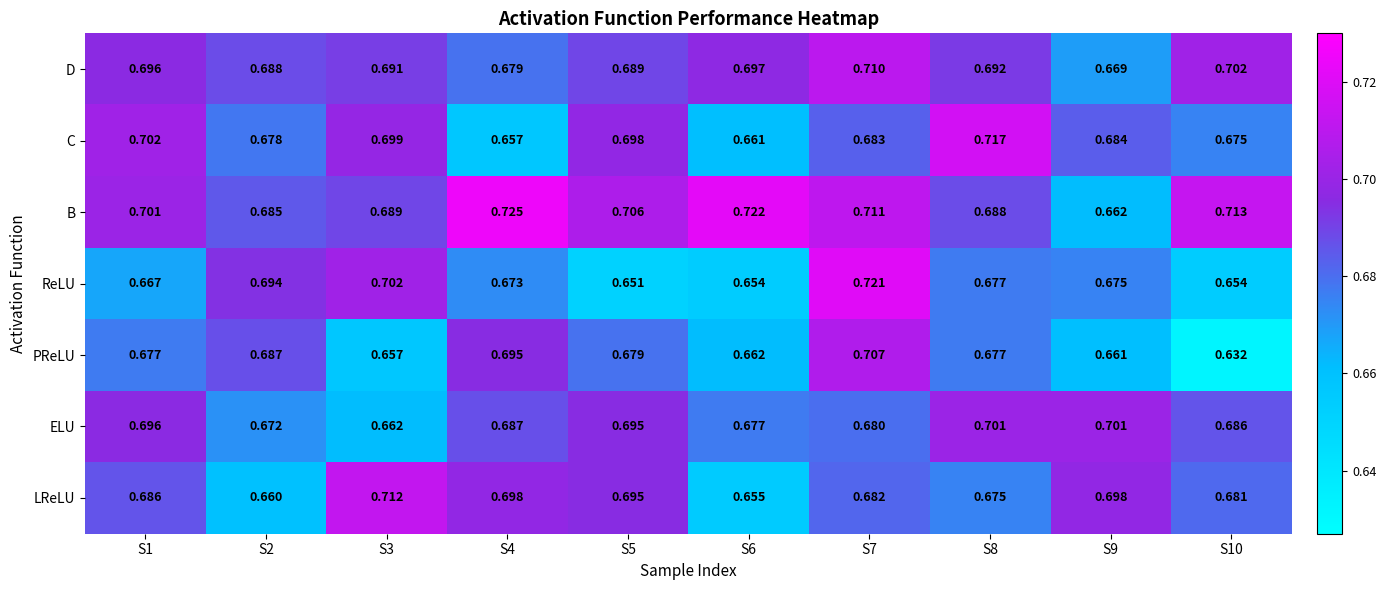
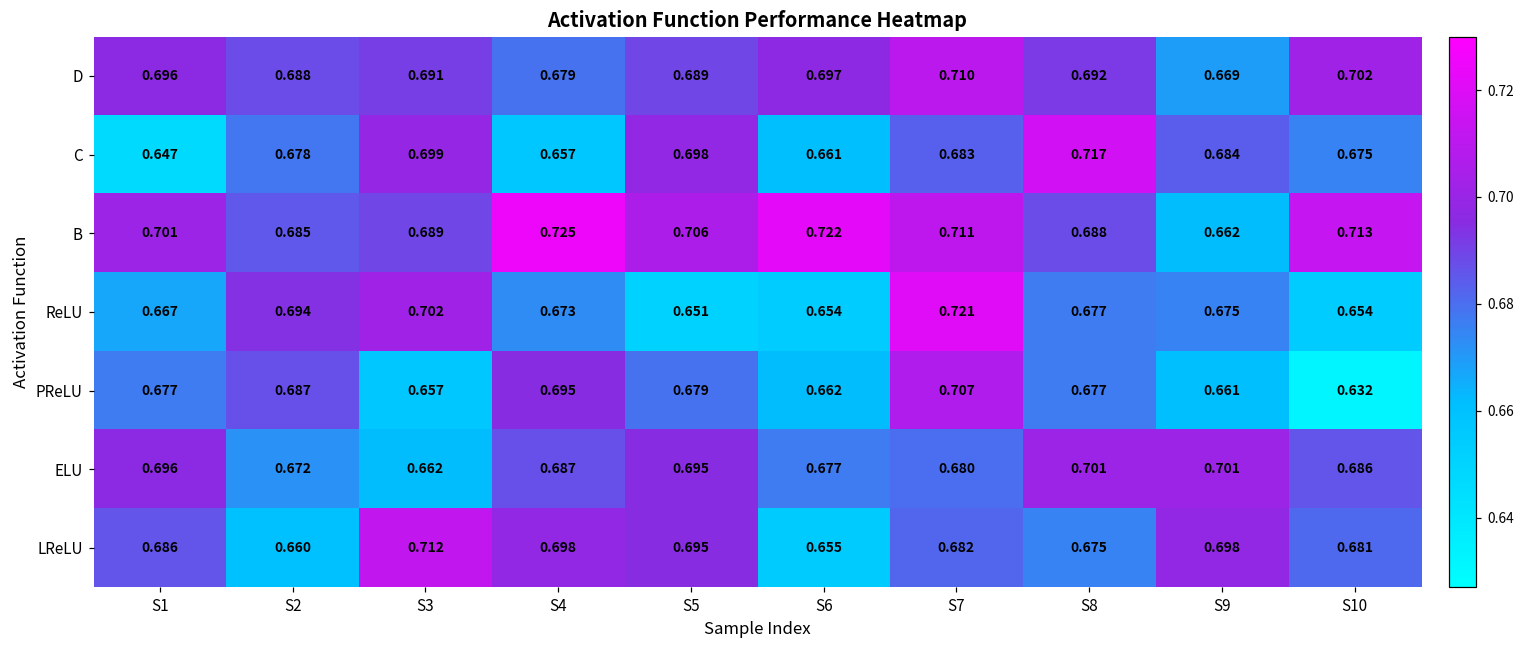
  {
    "D": {
      "S1": 0.696,
      "S2": 0.688,
      "S3": 0.691,
      "S4": 0.679,
      "S5": 0.689,
      "S6": 0.697,
      "S7": 0.710,
      "S8": 0.692,
      "S9": 0.669,
      "S10": 0.702
    },
    "C": {
-     "S1": 0.702,
+     "S1": 0.647,
      "S2": 0.678,
      "S3": 0.699,
      "S4": 0.657,
      "S5": 0.698,
      "S6": 0.661,
      "S7": 0.683,
      "S8": 0.717,
      "S9": 0.684,
      "S10": 0.675
    },
    "B": {
      "S1": 0.701,
      "S2": 0.685,
      "S3": 0.689,
      "S4": 0.725,
      "S5": 0.706,
      "S6": 0.722,
      "S7": 0.711,
      "S8": 0.688,
      "S9": 0.662,
      "S10": 0.713
    },
    "ReLU": {
      "S1": 0.667,
      "S2": 0.694,
      "S3": 0.702,
      "S4": 0.673,
      "S5": 0.651,
      "S6": 0.654,
      "S7": 0.721,
      "S8": 0.677,
      "S9": 0.675,
      "S10": 0.654
    },
    "PReLU": {
      "S1": 0.677,
      "S2": 0.687,
      "S3": 0.657,
      "S4": 0.695,
      "S5": 0.679,
      "S6": 0.662,
      "S7": 0.707,
      "S8": 0.677,
      "S9": 0.661,
      "S10": 0.632
    },
    "ELU": {
      "S1": 0.696,
      "S2": 0.672,
      "S3": 0.662,
      "S4": 0.687,
      "S5": 0.695,
      "S6": 0.677,
      "S7": 0.680,
      "S8": 0.701,
      "S9": 0.701,
      "S10": 0.686
    },
    "LReLU": {
      "S1": 0.686,
      "S2": 0.660,
      "S3": 0.712,
      "S4": 0.698,
      "S5": 0.695,
      "S6": 0.655,
      "S7": 0.682,
      "S8": 0.675,
      "S9": 0.698,
      "S10": 0.681
    }
  }
